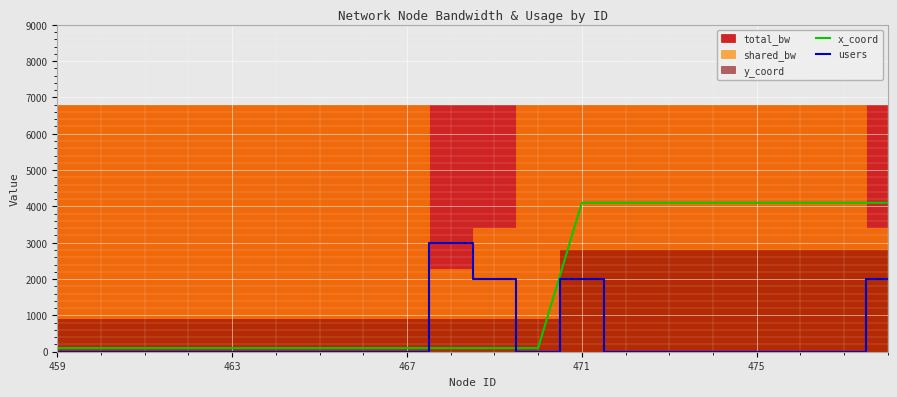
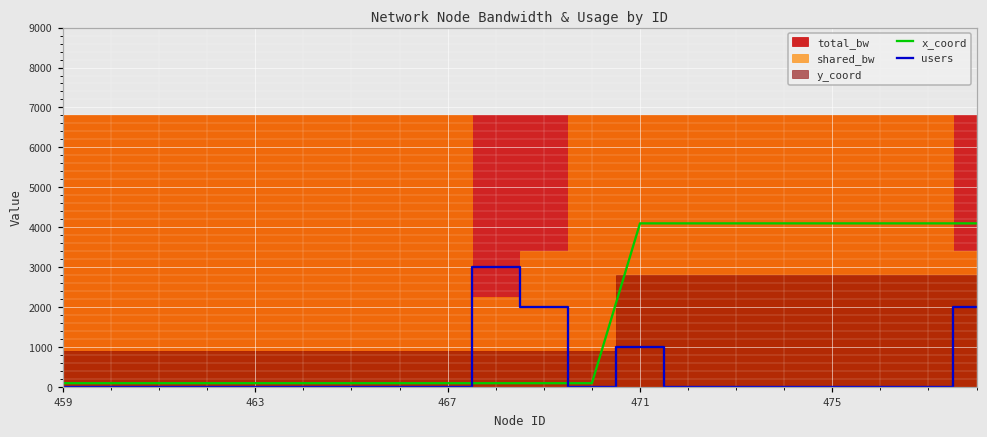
  {
    "x_coord": {
      "459": 100,
      "463": 100,
      "467": 100,
      "471": 4100,
      "475": 4100
    },
    "users": {
      "459": 0,
      "463": 0,
      "467": 0,
-     "471": 2000,
+     "471": 1000,
      "475": 0
    }
  }
